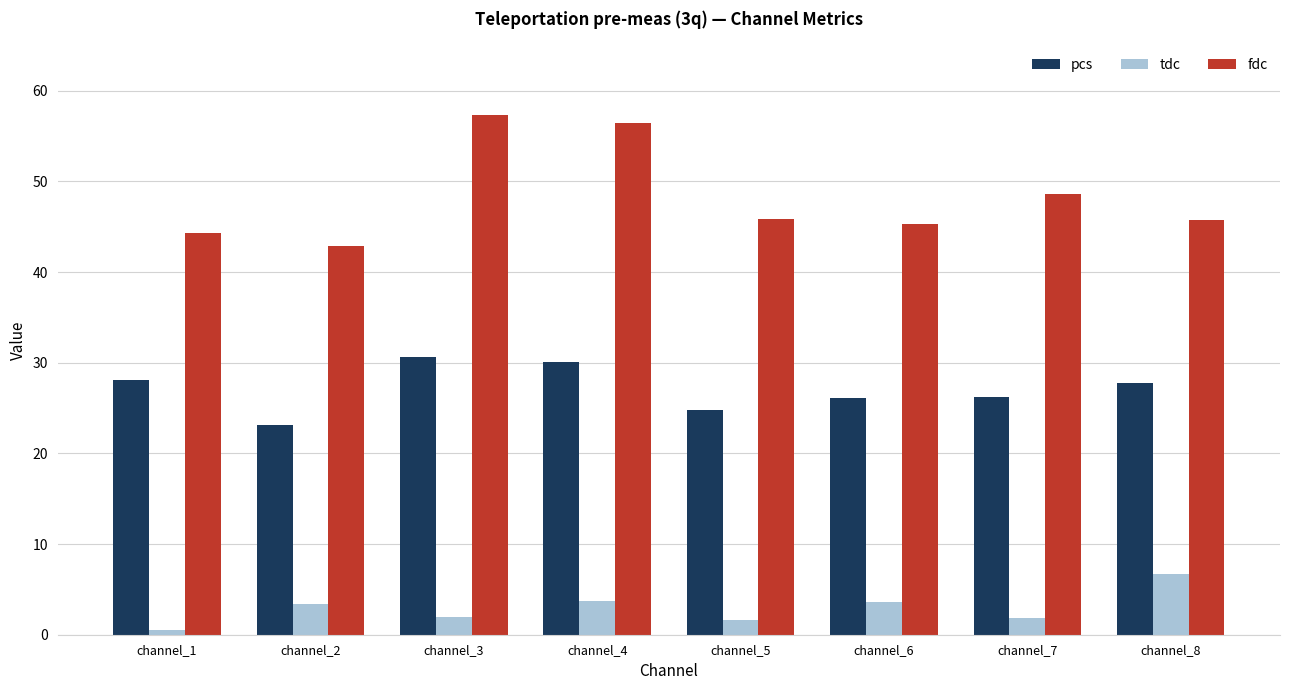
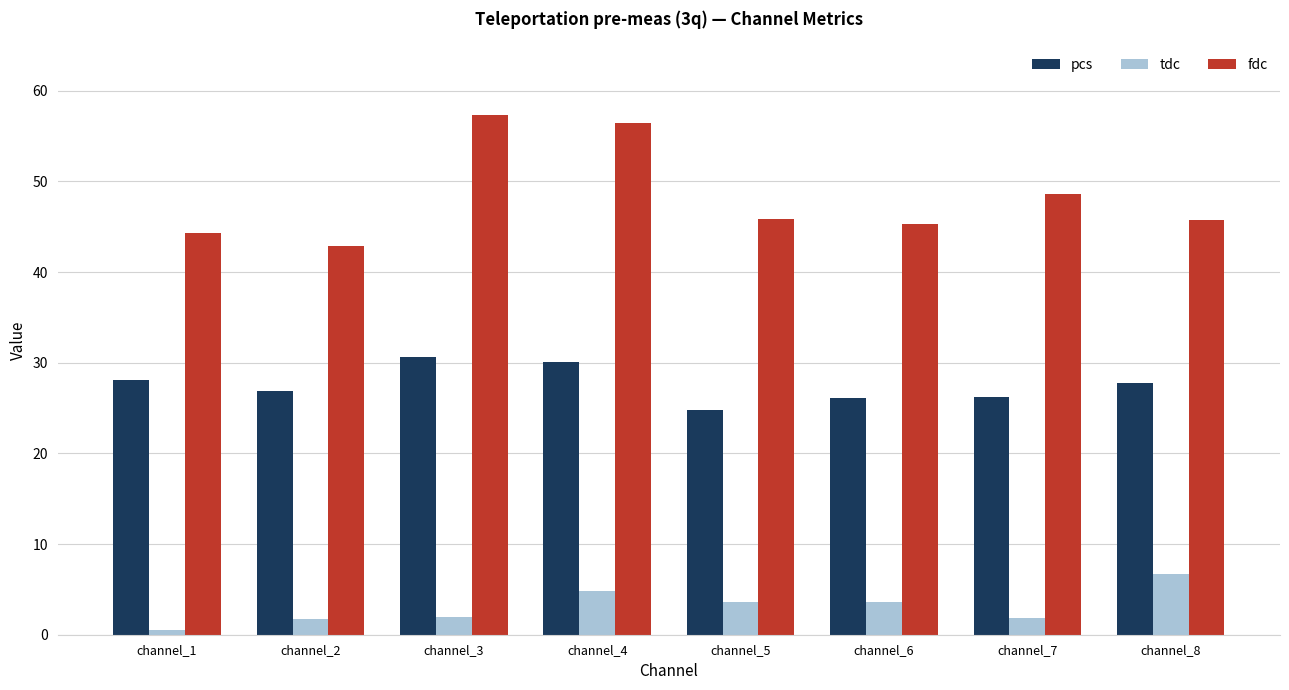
  {
    "pcs": {
      "channel_1": 28,
-     "channel_2": 23,
+     "channel_2": 27,
      "channel_3": 31,
      "channel_4": 30,
      "channel_5": 25,
      "channel_6": 26,
      "channel_7": 26,
      "channel_8": 28
    },
    "tdc": {
      "channel_1": 1,
-     "channel_2": 3,
+     "channel_2": 2,
      "channel_3": 2,
-     "channel_4": 4,
-     "channel_5": 2,
+     "channel_4": 5,
+     "channel_5": 4,
      "channel_6": 4,
      "channel_7": 2,
      "channel_8": 7
    },
    "fdc": {
      "channel_1": 44,
      "channel_2": 43,
      "channel_3": 57,
      "channel_4": 56,
      "channel_5": 46,
      "channel_6": 45,
      "channel_7": 49,
      "channel_8": 46
    }
  }
